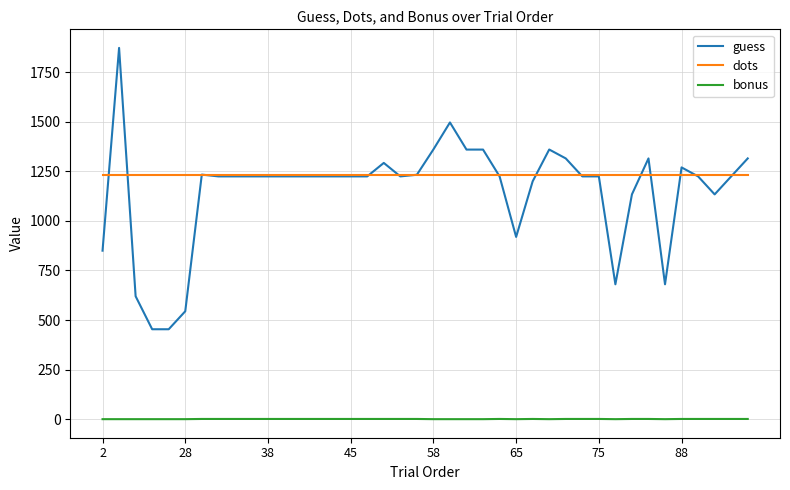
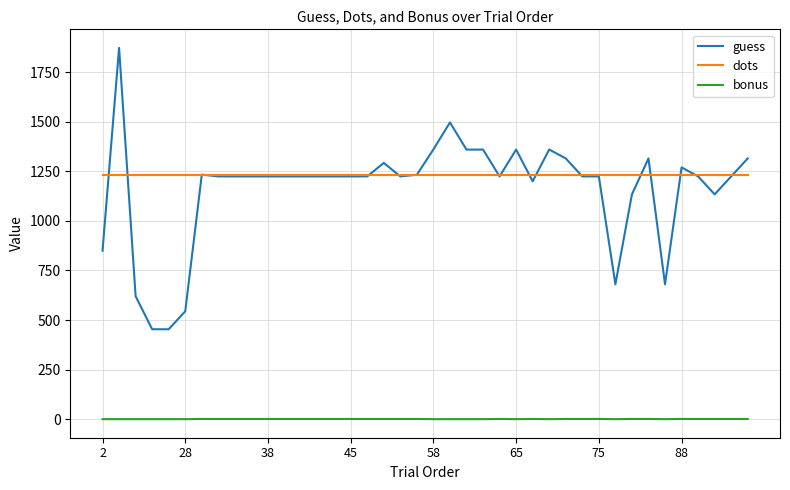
  {
    "guess": {
      "58": 1360,
-     "65": 920,
+     "65": 1360,
      "88": 1270
    },
    "dots": {
      "58": 1230,
      "65": 1230,
      "88": 1230
    },
    "bonus": {
      "45": 0,
      "58": 0,
      "65": 0,
      "75": 0,
      "88": 0
    }
  }
